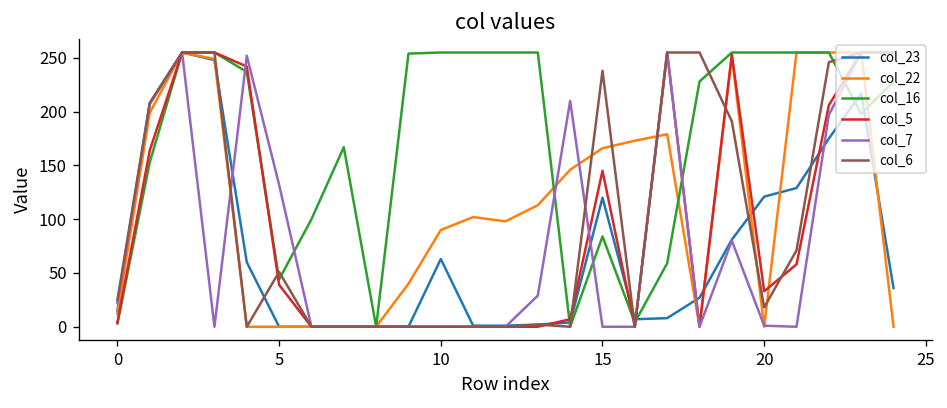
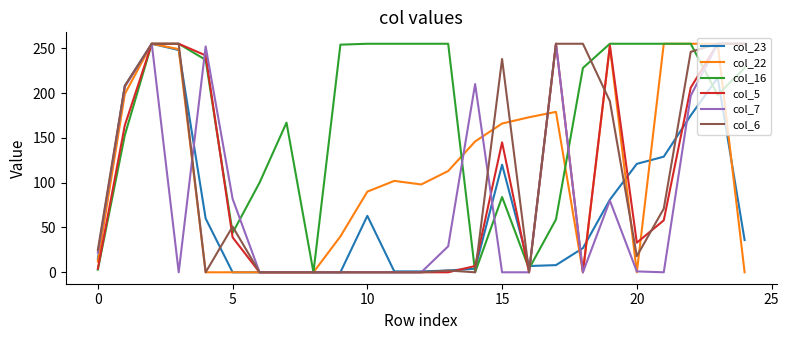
  {
    "col_23": {
      "0": 20,
      "10": 60,
      "15": 120,
      "20": 120
    },
    "col_22": {
      "0": 10,
      "10": 90,
      "15": 170
    },
    "col_16": {
      "5": 40,
      "10": 260,
      "15": 80,
      "20": 260
    },
    "col_5": {
      "5": 40,
      "15": 150,
      "20": 30
    },
    "col_7": {
      "0": 20,
-     "5": 130,
+     "5": 80,
      "15": 0
    },
    "col_6": {
      "0": 30,
      "5": 50,
      "15": 240,
      "20": 20
    }
  }
